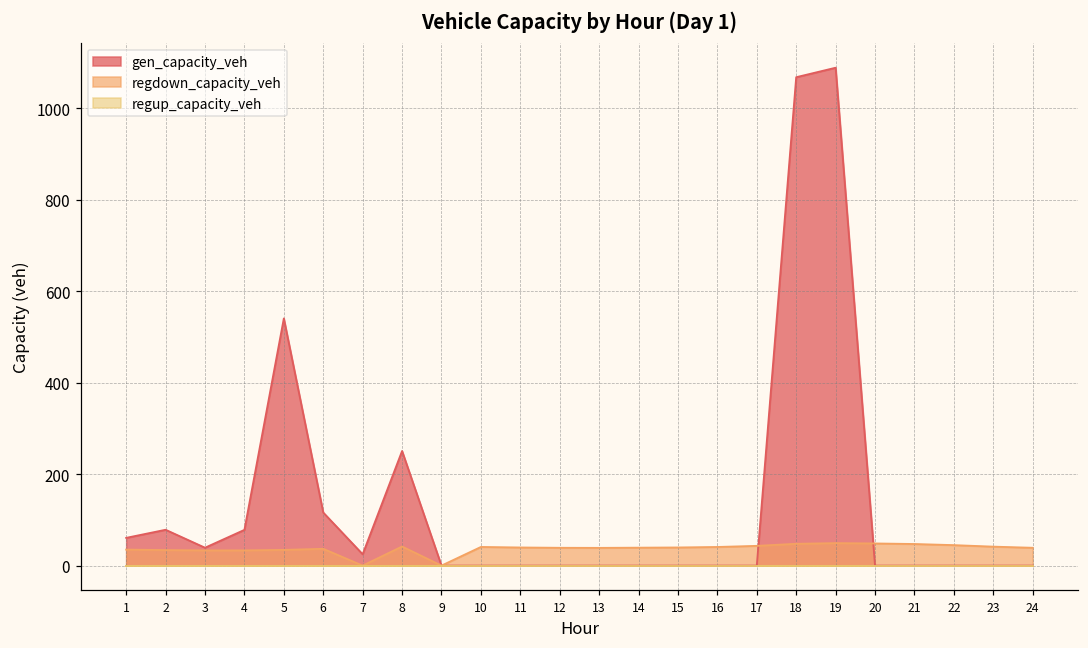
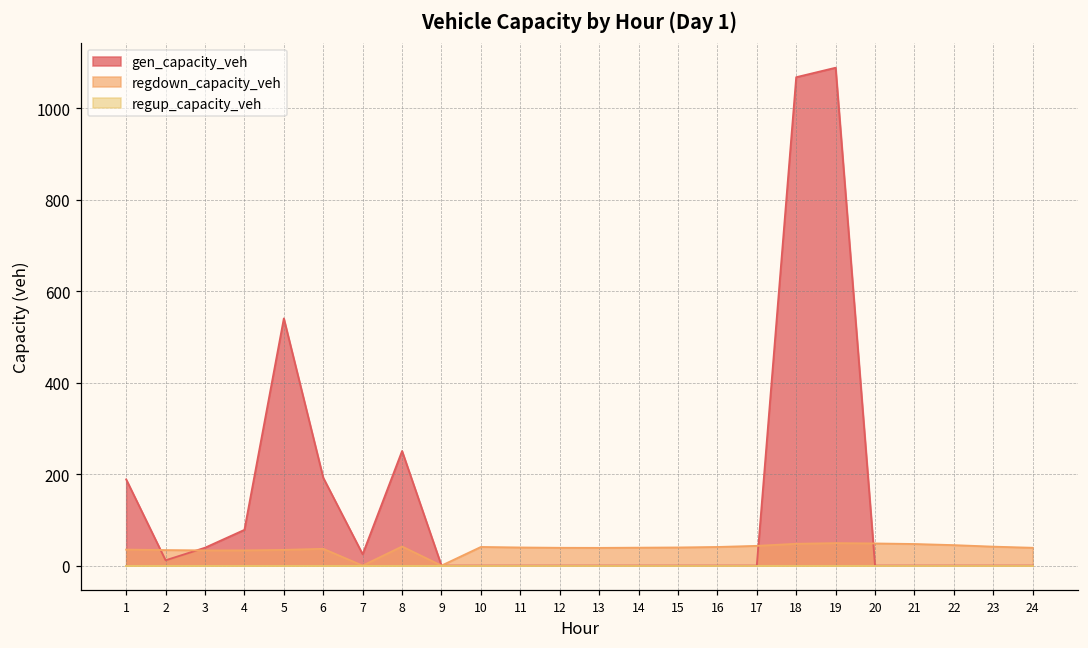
  {
    "gen_capacity_veh": {
-     "1": 60,
-     "2": 80,
+     "1": 190,
+     "2": 10,
      "4": 80,
      "5": 540,
-     "6": 120,
+     "6": 190,
      "7": 20,
      "8": 250,
      "18": 1070,
      "19": 1090
    }
  }
